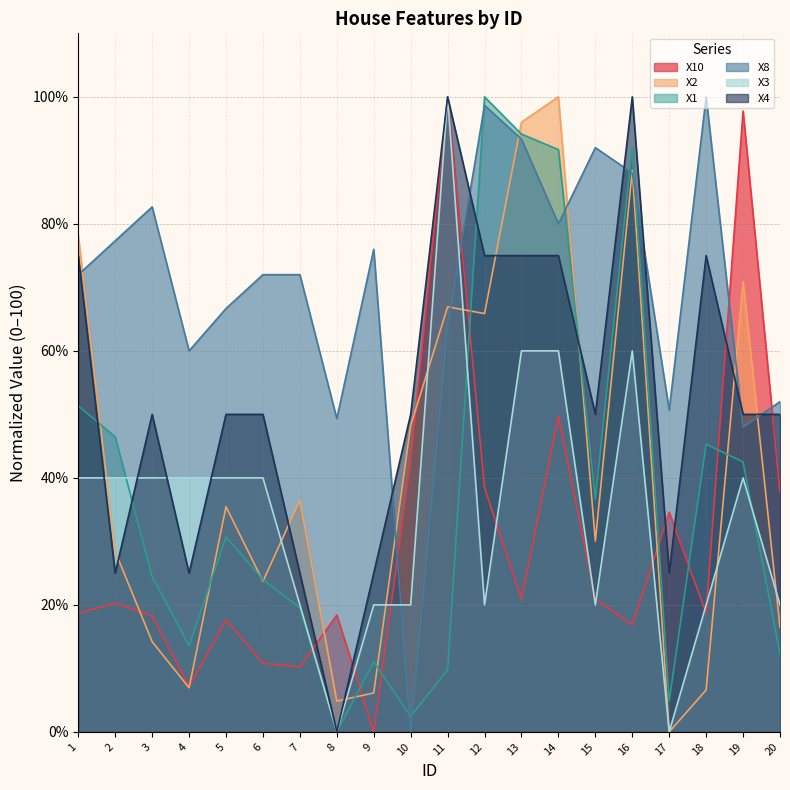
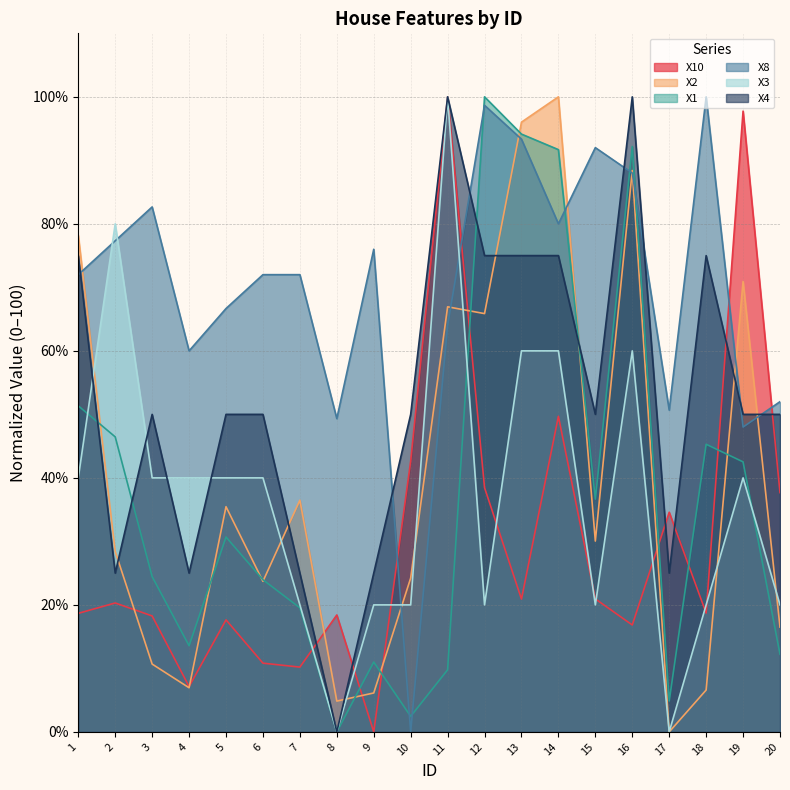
  {
    "X10": {
      "1": "19%",
      "2": "20%",
      "3": "18%",
      "5": "18%",
      "6": "11%",
      "7": "10%",
      "8": "18%",
      "9": "0%",
      "10": "43%",
      "12": "38%",
      "13": "21%",
      "14": "50%",
      "15": "21%",
      "16": "17%",
      "17": "35%",
      "18": "19%",
      "19": "98%",
      "20": "38%"
    },
    "X2": {
      "1": "78%",
      "2": "28%",
-     "3": "14%",
+     "3": "11%",
      "5": "35%",
      "7": "36%",
      "8": "5%",
      "9": "6%",
-     "10": "48%",
+     "10": "24%",
      "11": "67%",
      "12": "66%",
      "13": "96%",
      "14": "100%",
      "15": "30%",
      "18": "7%",
      "19": "71%",
      "20": "17%"
    },
    "X3": {
      "1": "40%",
-     "2": "40%",
+     "2": "80%",
      "3": "40%",
      "4": "40%",
      "5": "40%",
      "6": "40%",
      "7": "20%",
      "9": "20%",
      "10": "20%",
      "12": "20%",
      "13": "60%",
      "14": "60%",
      "15": "20%",
      "16": "60%",
      "18": "20%",
      "19": "40%",
      "20": "20%"
    },
    "X4": {
      "1": "75%",
      "2": "25%",
      "3": "50%",
      "4": "25%",
      "5": "50%",
      "6": "50%",
      "7": "25%",
      "9": "25%",
      "10": "50%",
      "12": "75%",
      "13": "75%",
      "14": "75%",
      "15": "50%",
      "16": "100%",
      "17": "25%",
      "18": "75%",
      "19": "50%",
      "20": "50%"
    }
  }
